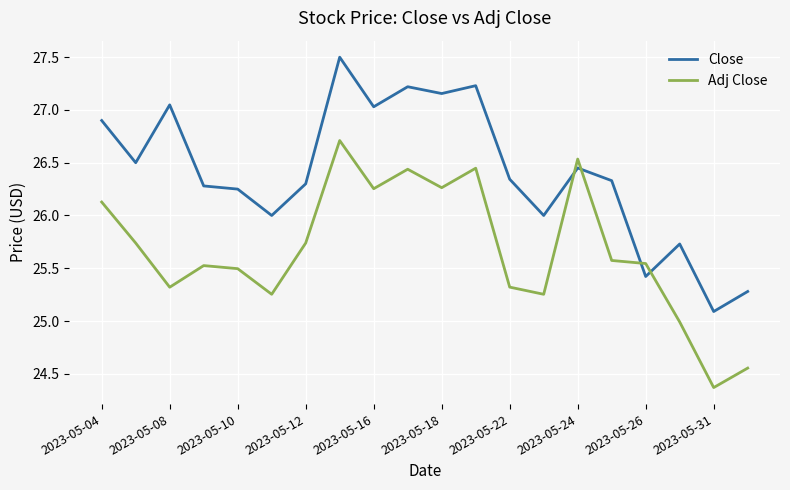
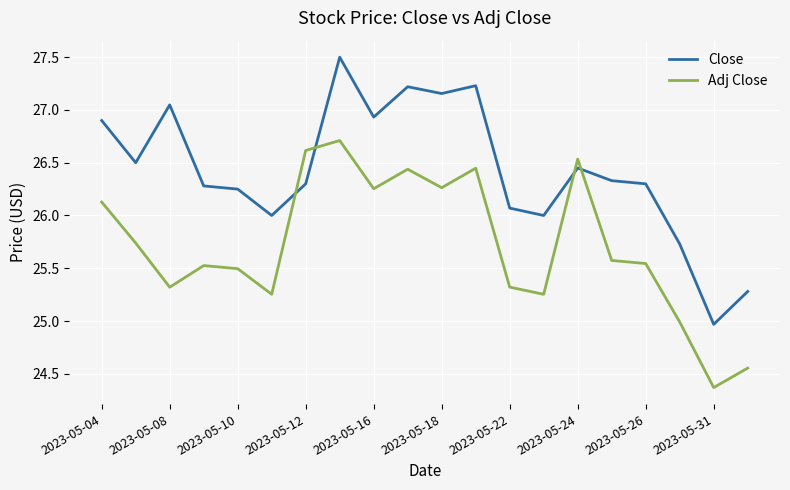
  {
    "Close": {
      "2023-05-04": 26.90,
      "2023-05-08": 27.05,
      "2023-05-10": 26.25,
      "2023-05-12": 26.30,
-     "2023-05-16": 27.03,
+     "2023-05-16": 26.93,
      "2023-05-18": 27.16,
-     "2023-05-22": 26.34,
+     "2023-05-22": 26.07,
      "2023-05-24": 26.45,
-     "2023-05-26": 25.42,
-     "2023-05-31": 25.09
+     "2023-05-26": 26.30,
+     "2023-05-31": 24.97
    },
    "Adj Close": {
      "2023-05-04": 26.13,
      "2023-05-08": 25.32,
      "2023-05-10": 25.50,
-     "2023-05-12": 25.74,
+     "2023-05-12": 26.62,
      "2023-05-16": 26.25,
      "2023-05-18": 26.26,
      "2023-05-22": 25.32,
      "2023-05-24": 26.53,
      "2023-05-26": 25.54,
      "2023-05-31": 24.37
    }
  }
